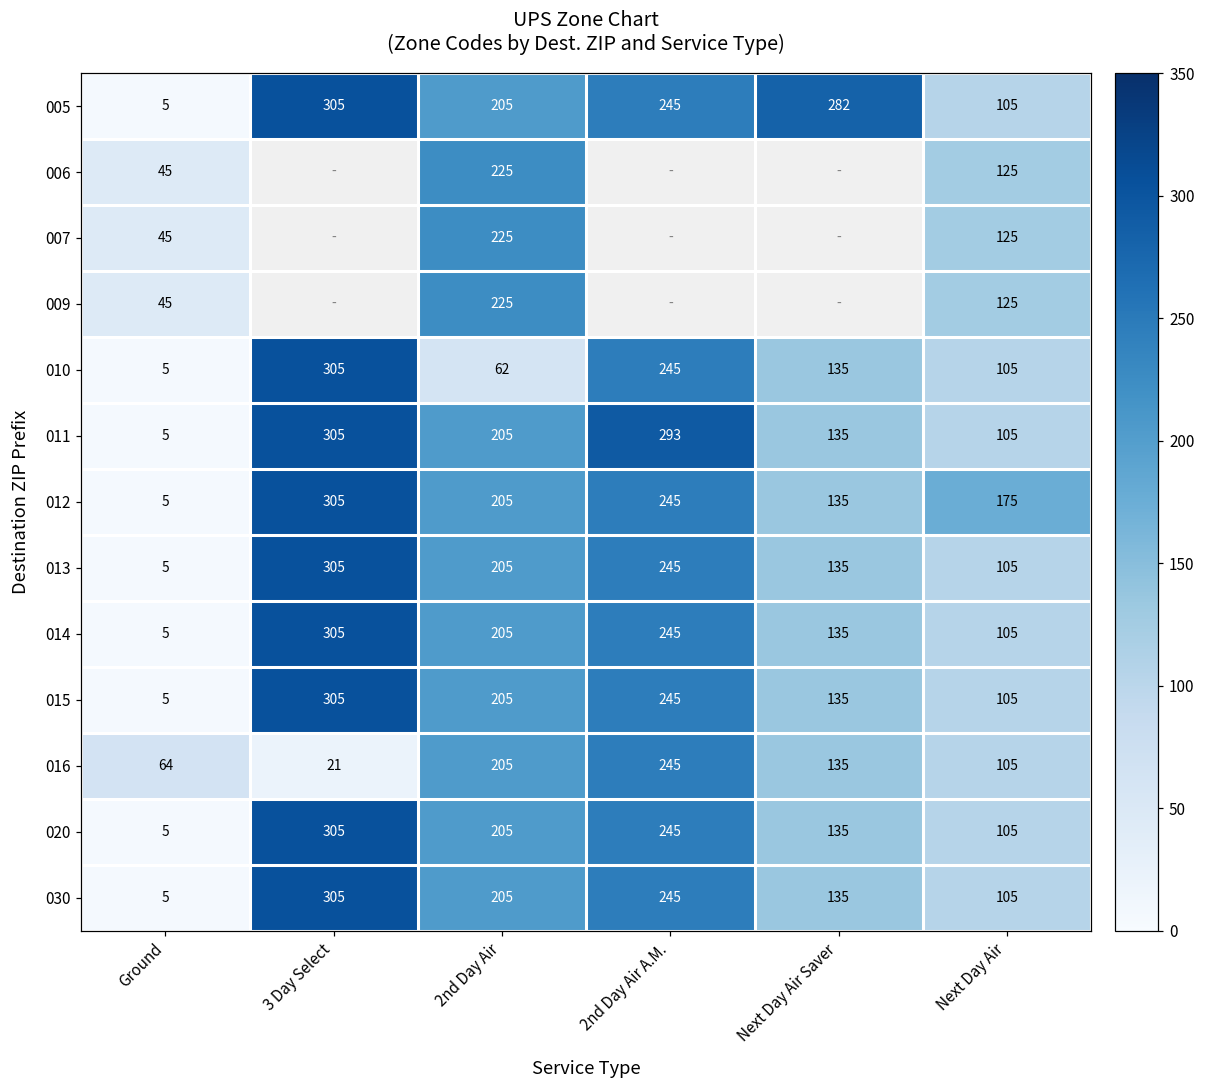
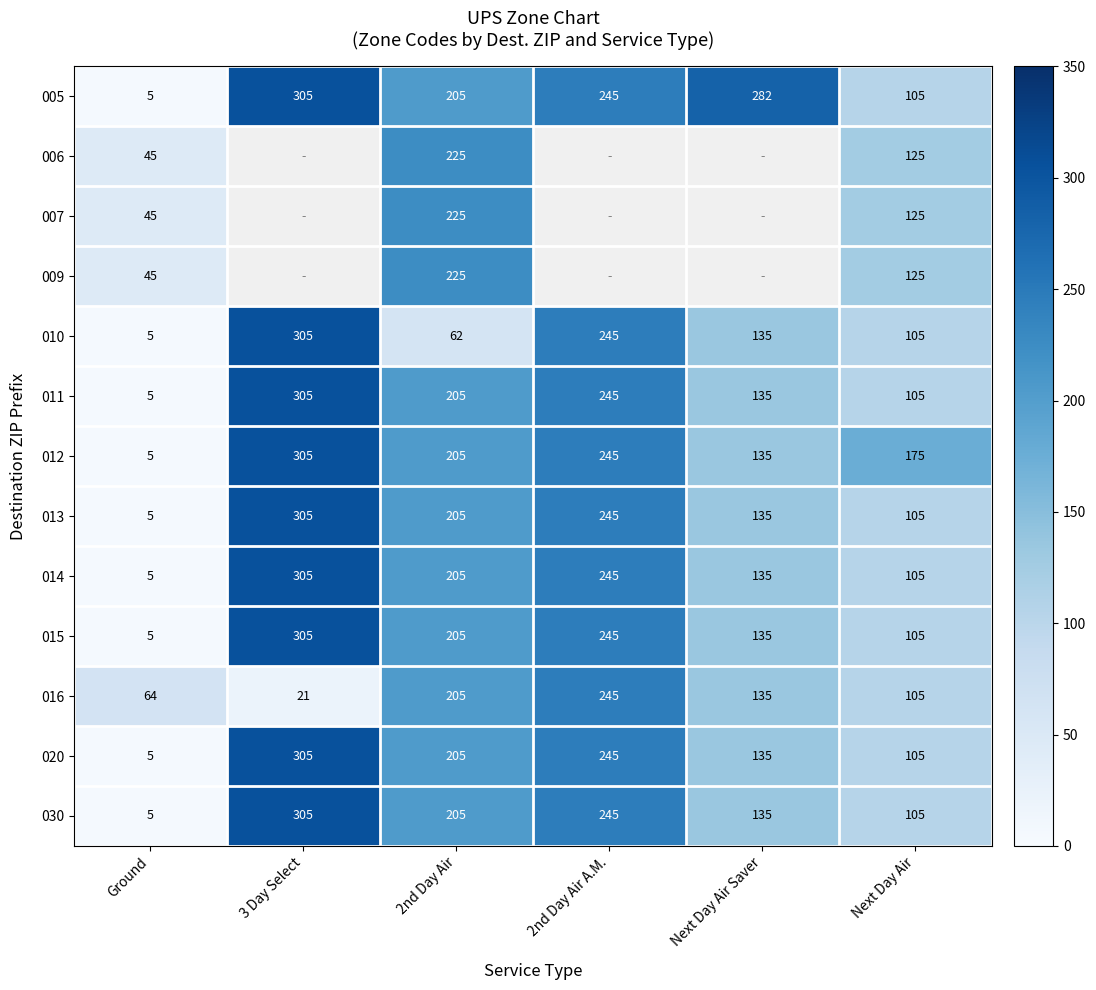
  {
    "005": {
      "Ground": 5,
      "3 Day Select": 305,
      "2nd Day Air": 205,
      "2nd Day Air A.M.": 245,
      "Next Day Air Saver": 282,
      "Next Day Air": 105
    },
    "006": {
      "Ground": 45,
      "2nd Day Air": 225,
      "Next Day Air": 125
    },
    "007": {
      "Ground": 45,
      "2nd Day Air": 225,
      "Next Day Air": 125
    },
    "009": {
      "Ground": 45,
      "2nd Day Air": 225,
      "Next Day Air": 125
    },
    "010": {
      "Ground": 5,
      "3 Day Select": 305,
      "2nd Day Air": 62,
      "2nd Day Air A.M.": 245,
      "Next Day Air Saver": 135,
      "Next Day Air": 105
    },
    "011": {
      "Ground": 5,
      "3 Day Select": 305,
      "2nd Day Air": 205,
-     "2nd Day Air A.M.": 293,
+     "2nd Day Air A.M.": 245,
      "Next Day Air Saver": 135,
      "Next Day Air": 105
    },
    "012": {
      "Ground": 5,
      "3 Day Select": 305,
      "2nd Day Air": 205,
      "2nd Day Air A.M.": 245,
      "Next Day Air Saver": 135,
      "Next Day Air": 175
    },
    "013": {
      "Ground": 5,
      "3 Day Select": 305,
      "2nd Day Air": 205,
      "2nd Day Air A.M.": 245,
      "Next Day Air Saver": 135,
      "Next Day Air": 105
    },
    "014": {
      "Ground": 5,
      "3 Day Select": 305,
      "2nd Day Air": 205,
      "2nd Day Air A.M.": 245,
      "Next Day Air Saver": 135,
      "Next Day Air": 105
    },
    "015": {
      "Ground": 5,
      "3 Day Select": 305,
      "2nd Day Air": 205,
      "2nd Day Air A.M.": 245,
      "Next Day Air Saver": 135,
      "Next Day Air": 105
    },
    "016": {
      "Ground": 64,
      "3 Day Select": 21,
      "2nd Day Air": 205,
      "2nd Day Air A.M.": 245,
      "Next Day Air Saver": 135,
      "Next Day Air": 105
    },
    "020": {
      "Ground": 5,
      "3 Day Select": 305,
      "2nd Day Air": 205,
      "2nd Day Air A.M.": 245,
      "Next Day Air Saver": 135,
      "Next Day Air": 105
    },
    "030": {
      "Ground": 5,
      "3 Day Select": 305,
      "2nd Day Air": 205,
      "2nd Day Air A.M.": 245,
      "Next Day Air Saver": 135,
      "Next Day Air": 105
    }
  }
